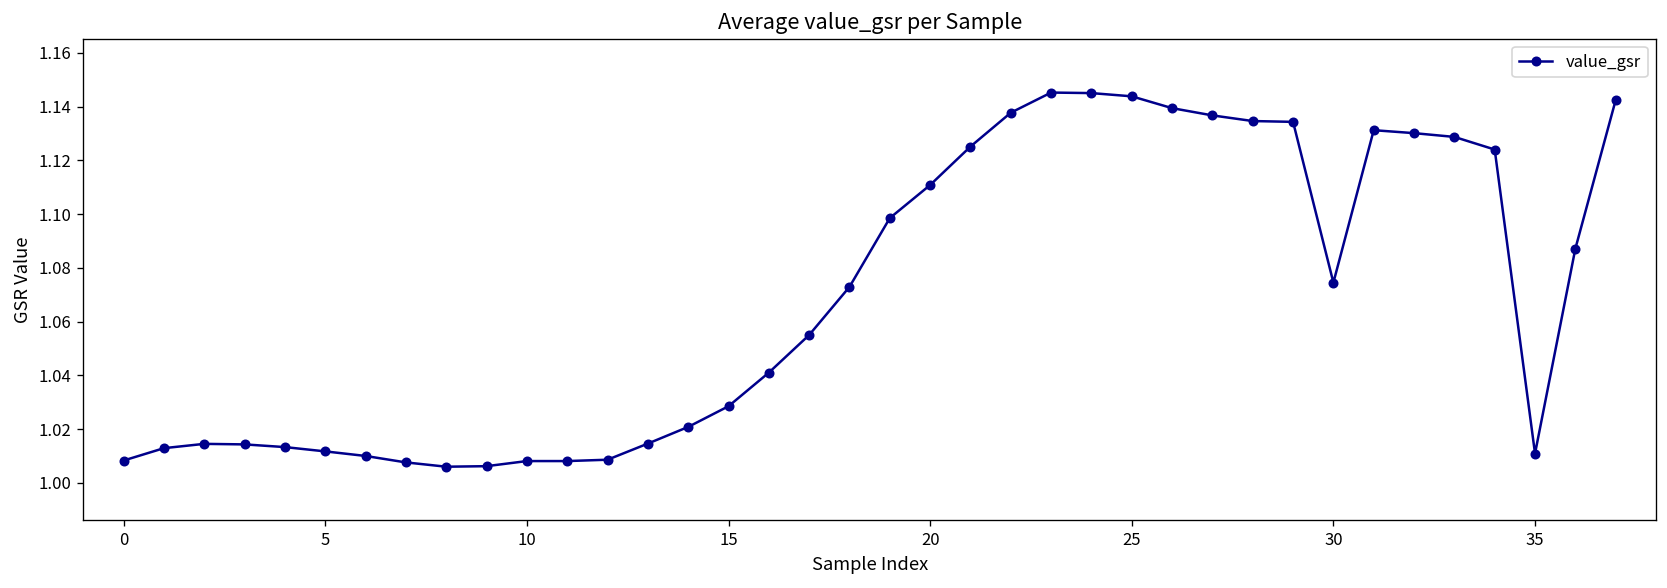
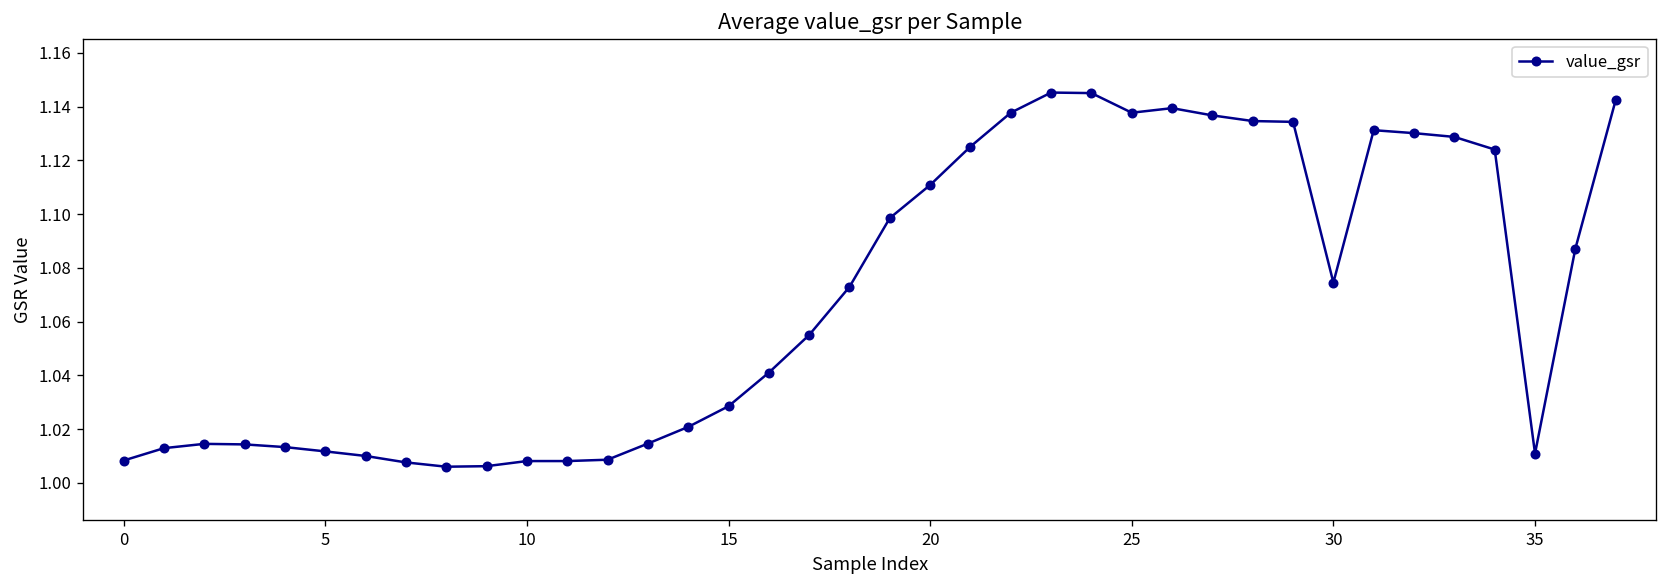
  {
    "0": 1.008,
    "5": 1.012,
    "10": 1.008,
    "15": 1.029,
    "20": 1.111,
-   "25": 1.144,
+   "25": 1.138,
    "30": 1.075,
    "35": 1.011
  }
